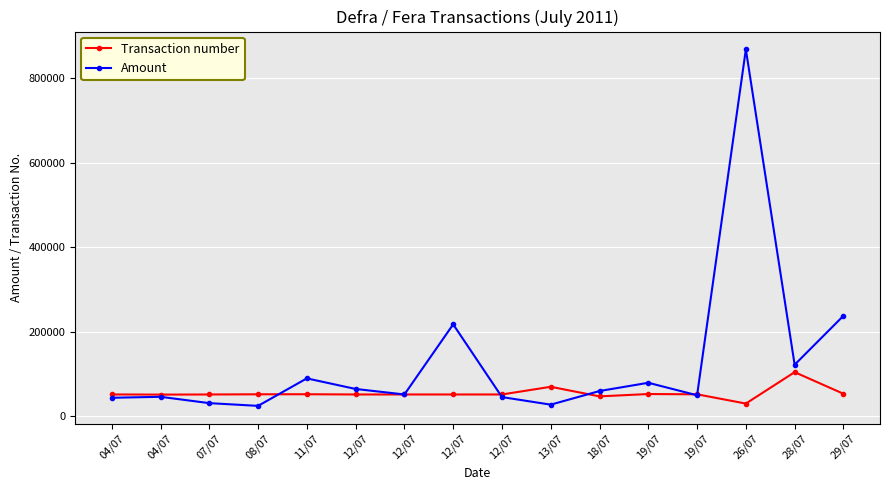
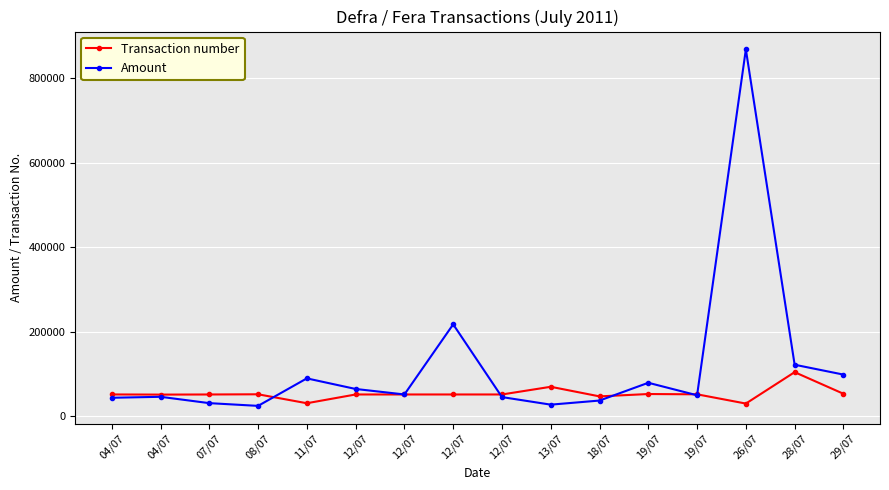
  {
    "Transaction number": {
      "07/07": 50000,
      "08/07": 50000,
-     "11/07": 50000,
+     "11/07": 30000,
      "13/07": 70000,
      "18/07": 50000,
      "26/07": 30000,
      "28/07": 100000,
      "29/07": 50000
    },
    "Amount": {
      "07/07": 30000,
      "08/07": 30000,
      "11/07": 90000,
      "13/07": 30000,
-     "18/07": 60000,
+     "18/07": 40000,
      "26/07": 870000,
      "28/07": 120000,
-     "29/07": 240000
+     "29/07": 100000
    }
  }
